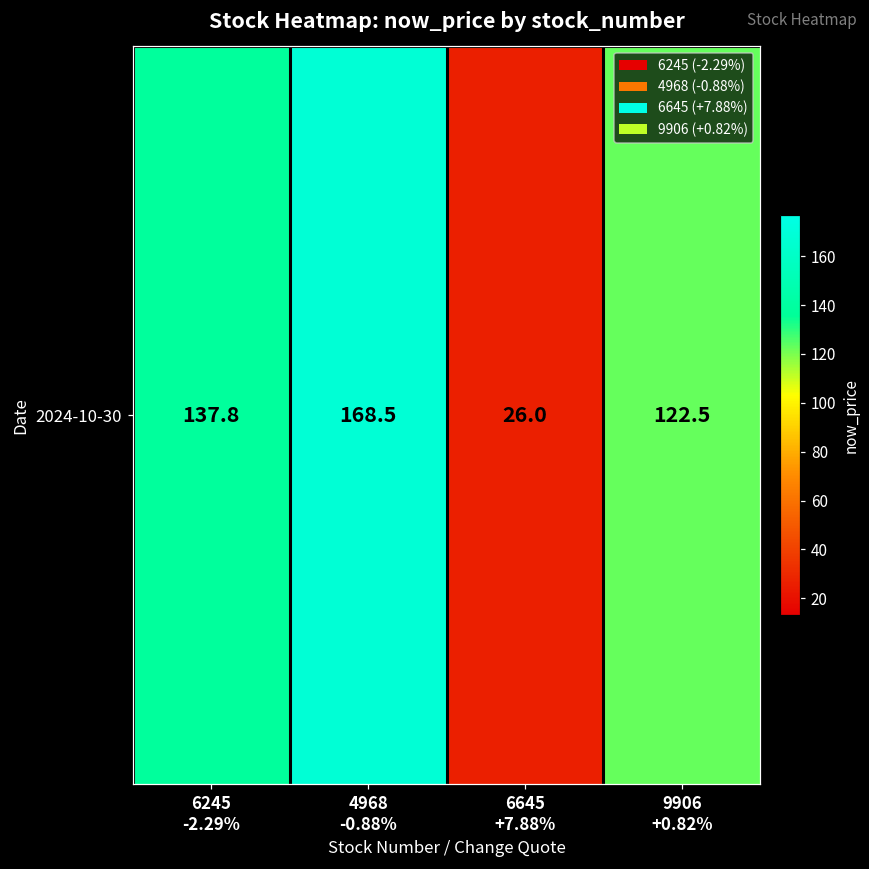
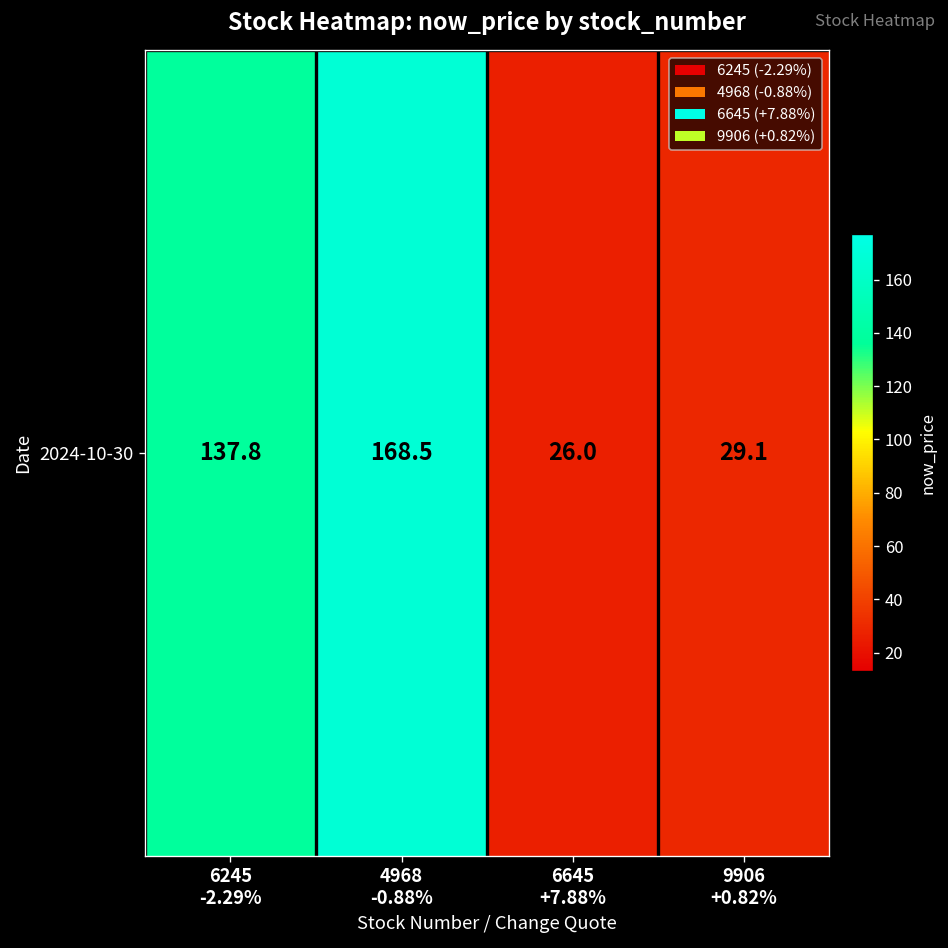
  {
    "2024-10-30": {
      "6245 -2.29%": 137.8,
      "4968 -0.88%": 168.5,
      "6645 +7.88%": 26.0,
-     "9906 +0.82%": 122.5
+     "9906 +0.82%": 29.1
    }
  }
